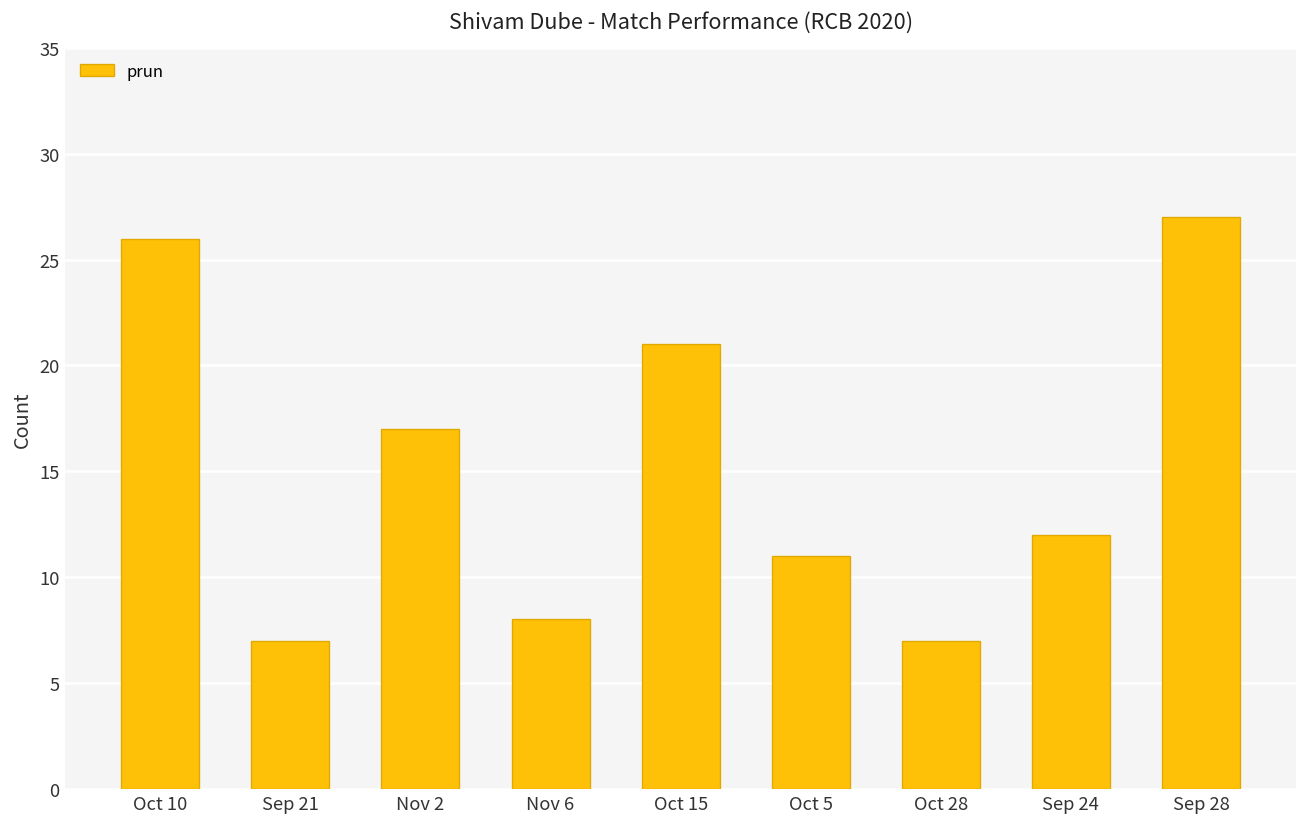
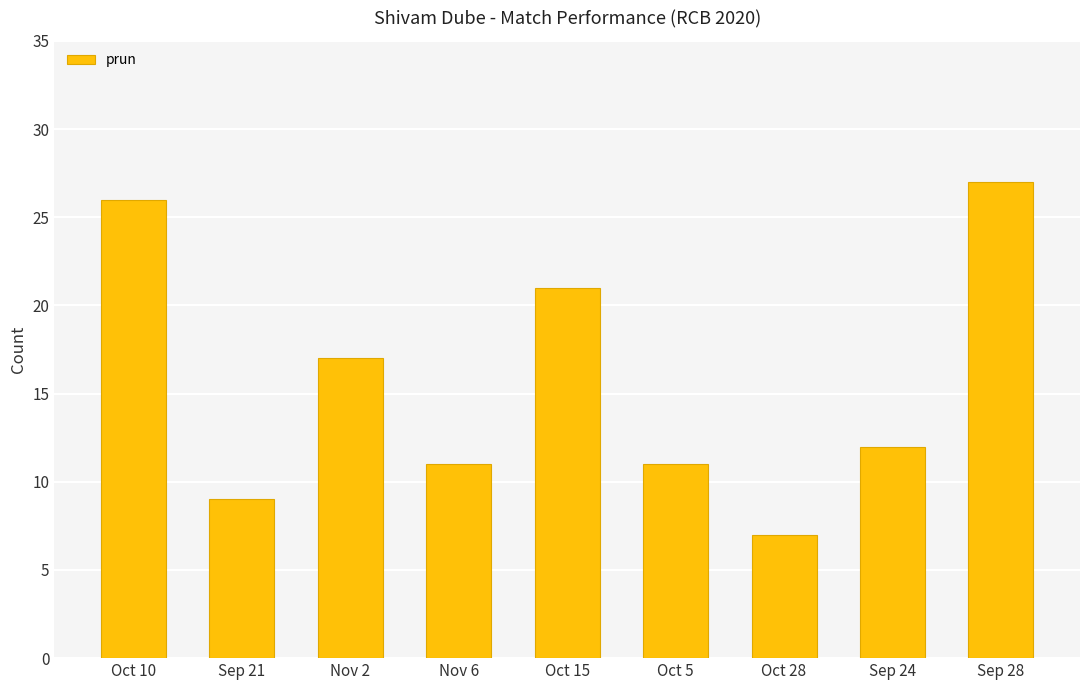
  {
    "Oct 10": 26,
-   "Sep 21": 7,
+   "Sep 21": 9,
    "Nov 2": 17,
-   "Nov 6": 8,
+   "Nov 6": 11,
    "Oct 15": 21,
    "Oct 5": 11,
    "Oct 28": 7,
    "Sep 24": 12,
    "Sep 28": 27
  }
